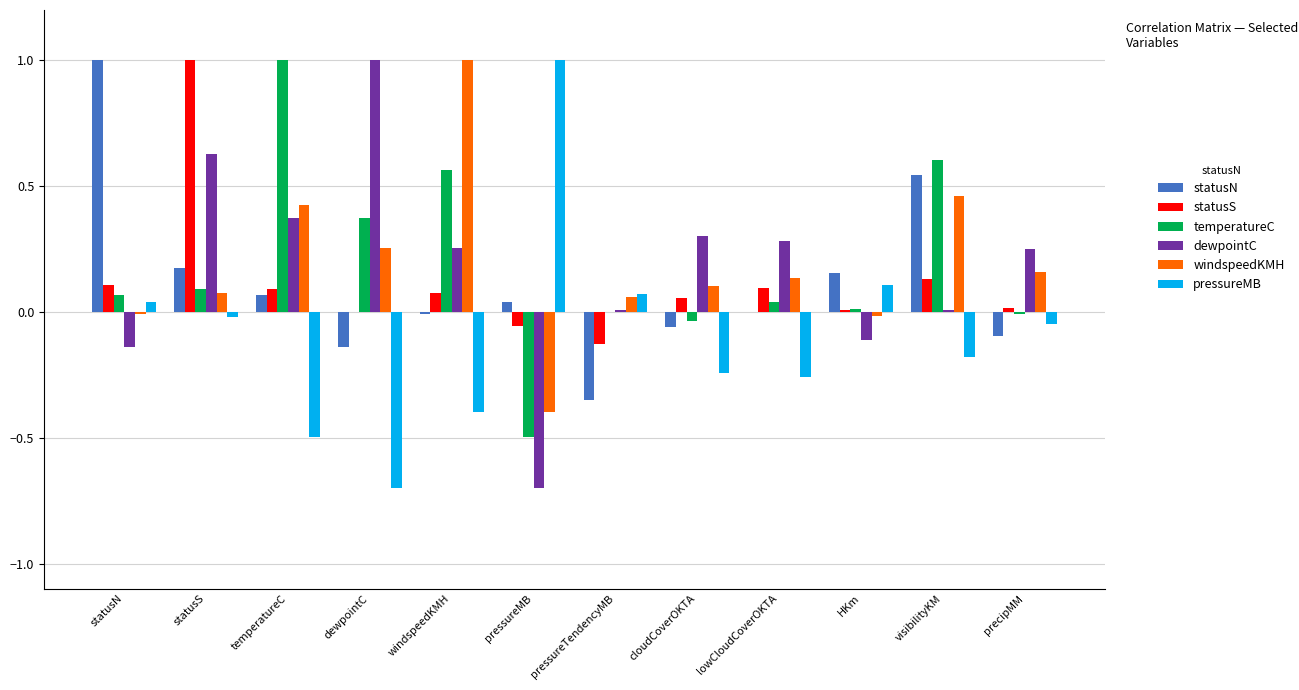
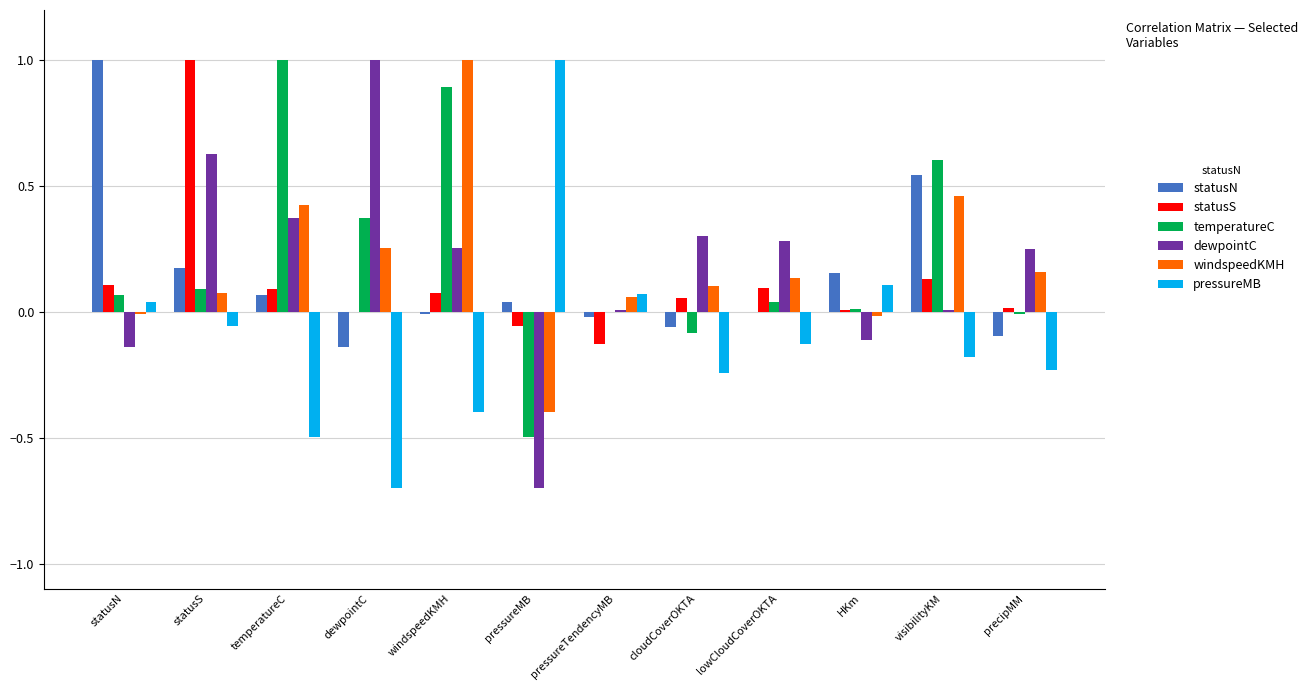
  {
    "statusN": {
      "statusN": 1.00,
      "statusS": 0.17,
      "temperatureC": 0.07,
      "dewpointC": -0.14,
      "pressureMB": 0.04,
-     "pressureTendencyMB": -0.35,
+     "pressureTendencyMB": -0.02,
      "cloudCoverOKTA": -0.06,
      "HKm": 0.15,
      "visibilityKM": 0.55,
      "precipMM": -0.10
    },
    "statusS": {
      "statusN": 0.11,
      "statusS": 1.00,
      "temperatureC": 0.09,
      "windspeedKMH": 0.08,
      "pressureMB": -0.06,
      "pressureTendencyMB": -0.13,
      "cloudCoverOKTA": 0.05,
      "lowCloudCoverOKTA": 0.10,
      "visibilityKM": 0.13,
      "precipMM": 0.01
    },
    "temperatureC": {
      "statusN": 0.07,
      "statusS": 0.09,
      "temperatureC": 1.00,
      "dewpointC": 0.37,
-     "windspeedKMH": 0.56,
+     "windspeedKMH": 0.89,
      "pressureMB": -0.50,
-     "cloudCoverOKTA": -0.04,
+     "cloudCoverOKTA": -0.08,
      "lowCloudCoverOKTA": 0.04,
      "visibilityKM": 0.60
    },
    "dewpointC": {
      "statusN": -0.14,
      "statusS": 0.63,
      "temperatureC": 0.37,
      "dewpointC": 1.00,
      "windspeedKMH": 0.25,
      "pressureMB": -0.70,
      "cloudCoverOKTA": 0.30,
      "lowCloudCoverOKTA": 0.28,
      "HKm": -0.11,
      "precipMM": 0.25
    },
    "windspeedKMH": {
      "statusS": 0.08,
      "temperatureC": 0.43,
      "dewpointC": 0.25,
      "windspeedKMH": 1.00,
      "pressureMB": -0.40,
      "pressureTendencyMB": 0.06,
      "cloudCoverOKTA": 0.10,
      "lowCloudCoverOKTA": 0.13,
      "HKm": -0.01,
      "visibilityKM": 0.46,
      "precipMM": 0.16
    },
    "pressureMB": {
      "statusN": 0.04,
-     "statusS": -0.02,
+     "statusS": -0.06,
      "temperatureC": -0.50,
      "dewpointC": -0.70,
      "windspeedKMH": -0.40,
      "pressureMB": 1.00,
      "pressureTendencyMB": 0.07,
      "cloudCoverOKTA": -0.24,
-     "lowCloudCoverOKTA": -0.26,
+     "lowCloudCoverOKTA": -0.13,
      "HKm": 0.11,
      "visibilityKM": -0.18,
-     "precipMM": -0.05
+     "precipMM": -0.23
    }
  }
